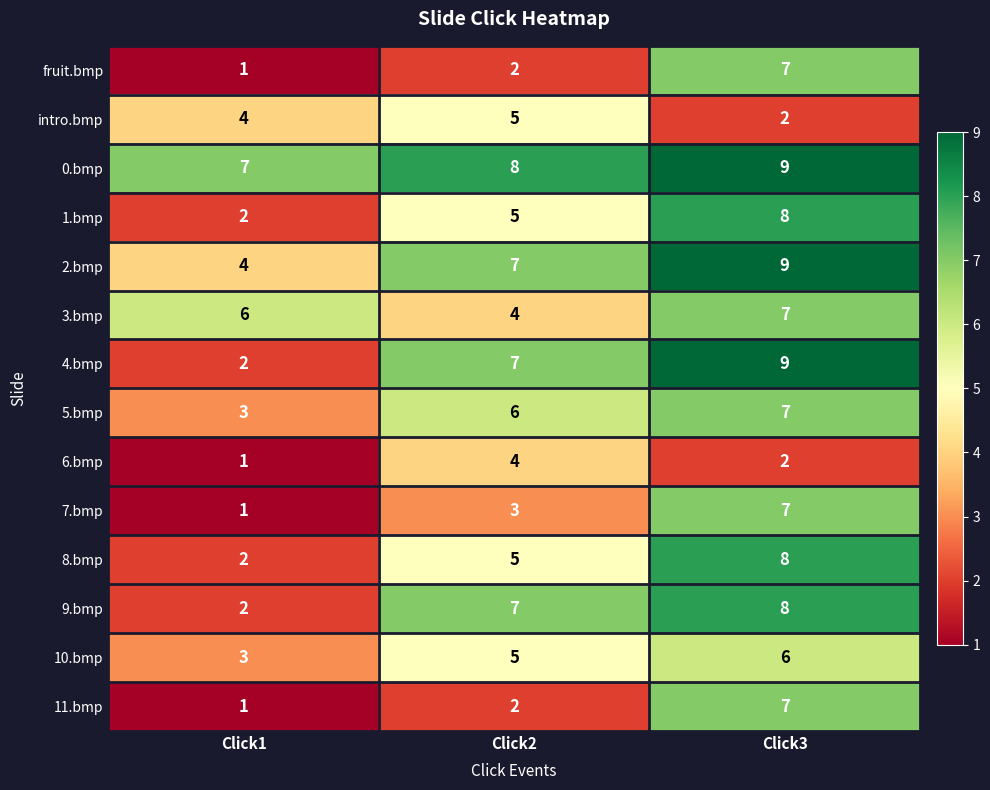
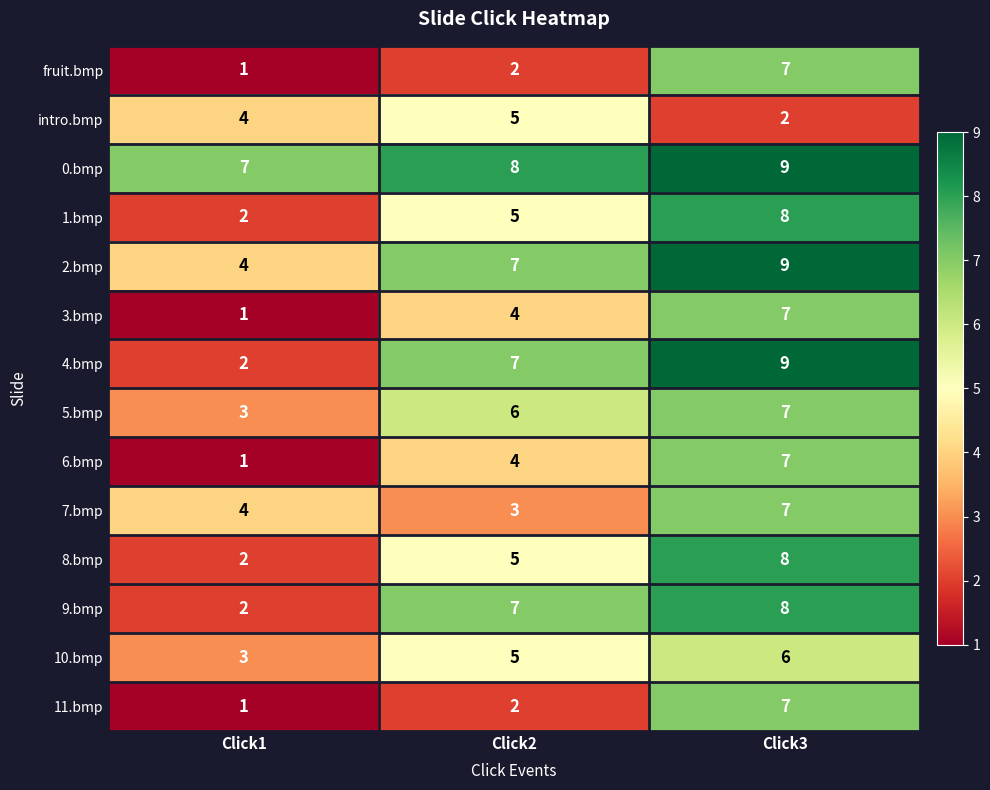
  {
    "fruit.bmp": {
      "Click1": 1,
      "Click2": 2,
      "Click3": 7
    },
    "intro.bmp": {
      "Click1": 4,
      "Click2": 5,
      "Click3": 2
    },
    "0.bmp": {
      "Click1": 7,
      "Click2": 8,
      "Click3": 9
    },
    "1.bmp": {
      "Click1": 2,
      "Click2": 5,
      "Click3": 8
    },
    "2.bmp": {
      "Click1": 4,
      "Click2": 7,
      "Click3": 9
    },
    "3.bmp": {
-     "Click1": 6,
+     "Click1": 1,
      "Click2": 4,
      "Click3": 7
    },
    "4.bmp": {
      "Click1": 2,
      "Click2": 7,
      "Click3": 9
    },
    "5.bmp": {
      "Click1": 3,
      "Click2": 6,
      "Click3": 7
    },
    "6.bmp": {
      "Click1": 1,
      "Click2": 4,
-     "Click3": 2
+     "Click3": 7
    },
    "7.bmp": {
-     "Click1": 1,
+     "Click1": 4,
      "Click2": 3,
      "Click3": 7
    },
    "8.bmp": {
      "Click1": 2,
      "Click2": 5,
      "Click3": 8
    },
    "9.bmp": {
      "Click1": 2,
      "Click2": 7,
      "Click3": 8
    },
    "10.bmp": {
      "Click1": 3,
      "Click2": 5,
      "Click3": 6
    },
    "11.bmp": {
      "Click1": 1,
      "Click2": 2,
      "Click3": 7
    }
  }
